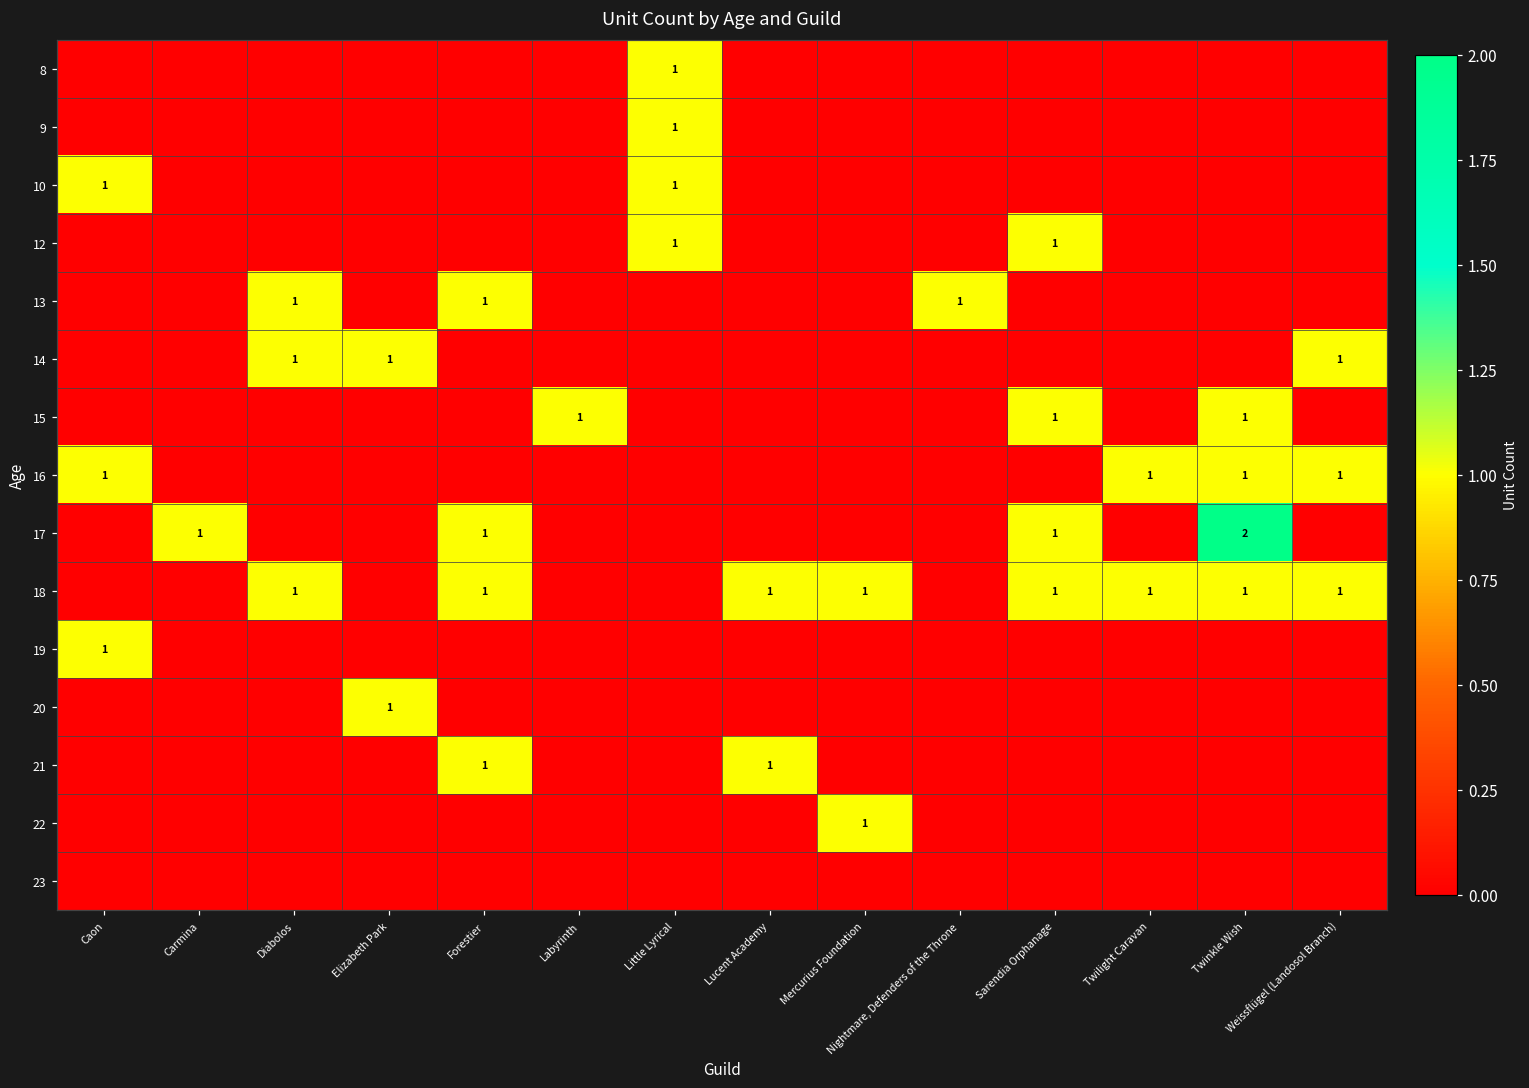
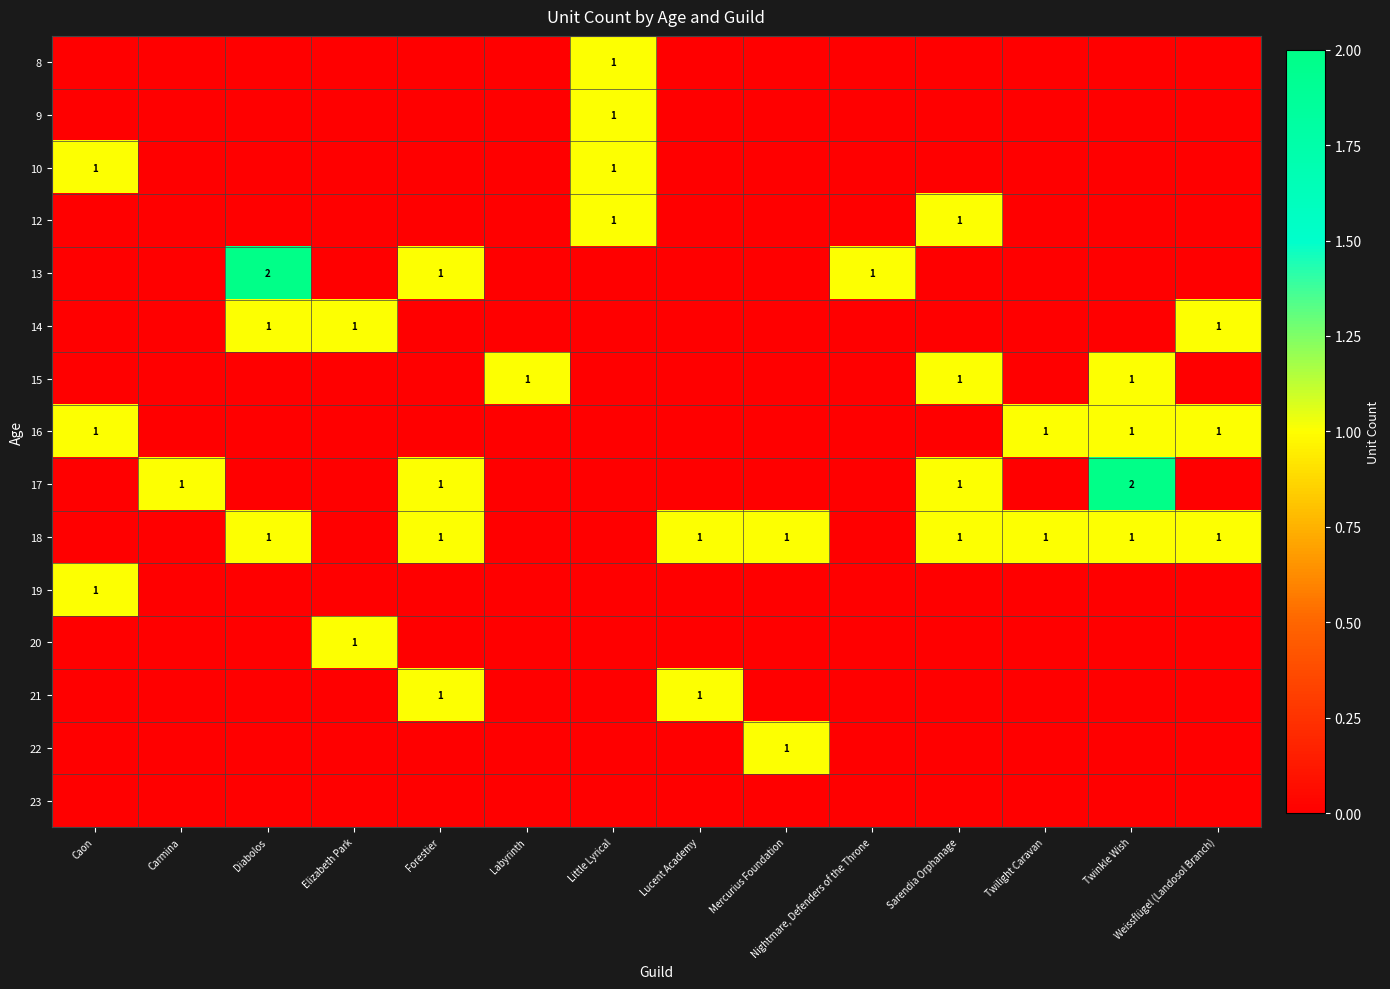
  {
    "8": {
      "Little Lyrical": 1
    },
    "9": {
      "Little Lyrical": 1
    },
    "10": {
      "Caon": 1,
      "Little Lyrical": 1
    },
    "12": {
      "Little Lyrical": 1,
      "Sarendia Orphanage": 1
    },
    "13": {
-     "Diabolos": 1,
+     "Diabolos": 2,
      "Forestier": 1,
      "Nightmare, Defenders of the Throne": 1
    },
    "14": {
      "Diabolos": 1,
      "Elizabeth Park": 1,
      "Weissflügel (Landosol Branch)": 1
    },
    "15": {
      "Labyrinth": 1,
      "Sarendia Orphanage": 1,
      "Twinkle Wish": 1
    },
    "16": {
      "Caon": 1,
      "Twilight Caravan": 1,
      "Twinkle Wish": 1,
      "Weissflügel (Landosol Branch)": 1
    },
    "17": {
      "Carmina": 1,
      "Forestier": 1,
      "Sarendia Orphanage": 1,
      "Twinkle Wish": 2
    },
    "18": {
      "Diabolos": 1,
      "Forestier": 1,
      "Lucent Academy": 1,
      "Mercurius Foundation": 1,
      "Sarendia Orphanage": 1,
      "Twilight Caravan": 1,
      "Twinkle Wish": 1,
      "Weissflügel (Landosol Branch)": 1
    },
    "19": {
      "Caon": 1
    },
    "20": {
      "Elizabeth Park": 1
    },
    "21": {
      "Forestier": 1,
      "Lucent Academy": 1
    },
    "22": {
      "Mercurius Foundation": 1
    }
  }
